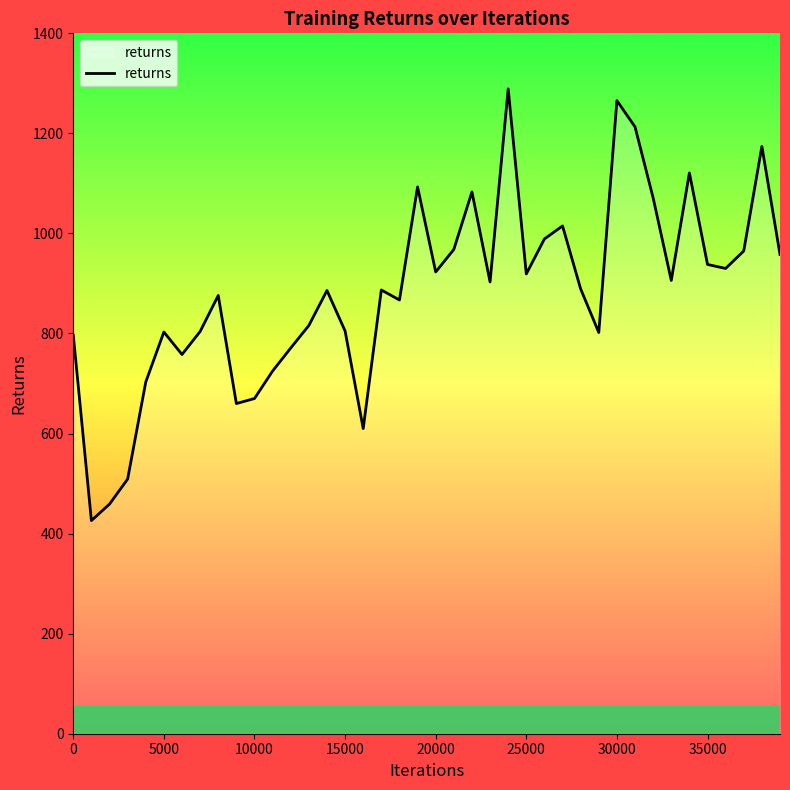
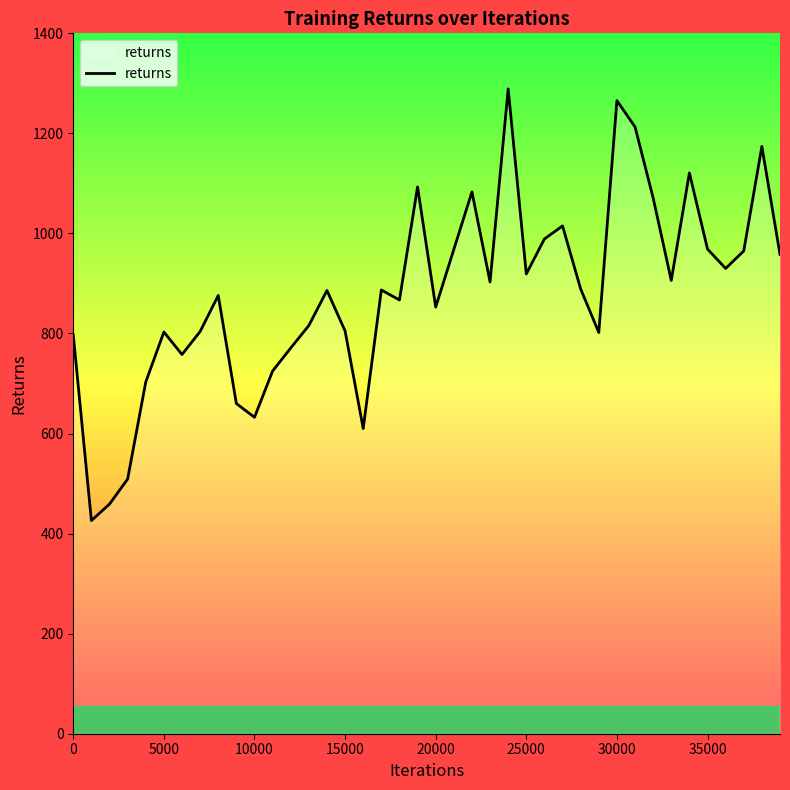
  {
    "0": 800,
    "5000": 800,
-   "10000": 670,
+   "10000": 630,
    "15000": 810,
-   "20000": 920,
+   "20000": 850,
    "25000": 920,
    "30000": 1270,
-   "35000": 940
+   "35000": 970
  }
